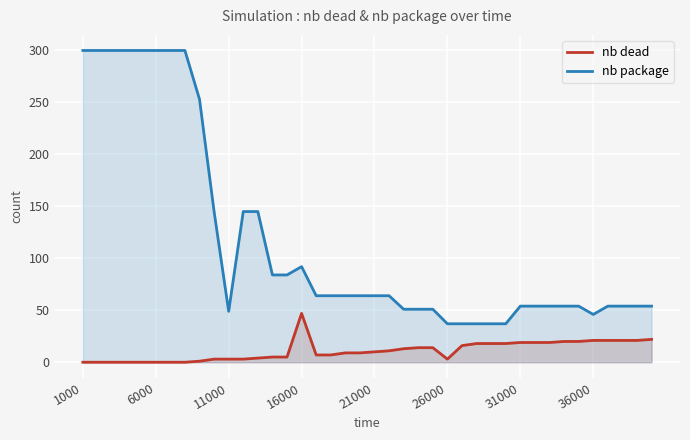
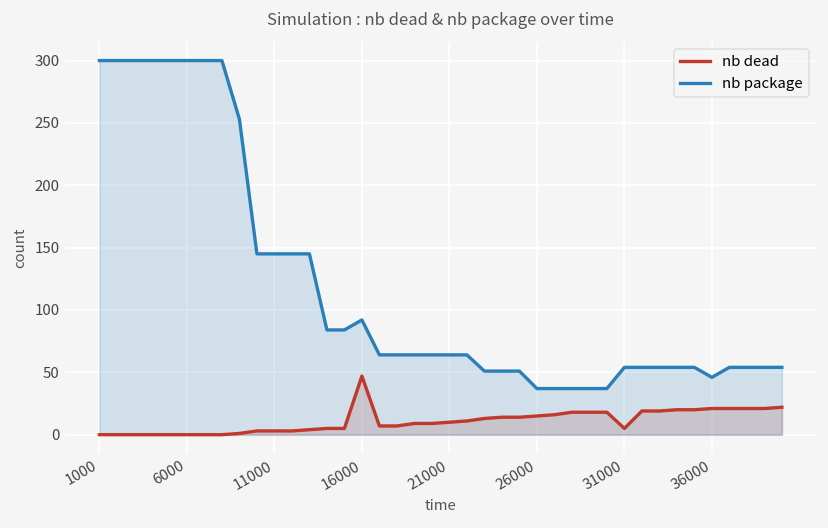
  {
    "nb dead": {
      "1000": 0,
      "6000": 0,
      "11000": 3,
      "16000": 47,
      "21000": 10,
-     "26000": 3,
-     "31000": 19,
+     "26000": 15,
+     "31000": 5,
      "36000": 21
    },
    "nb package": {
      "1000": 300,
      "6000": 300,
-     "11000": 49,
+     "11000": 145,
      "16000": 92,
      "21000": 64,
      "26000": 37,
      "31000": 54,
      "36000": 46
    }
  }
